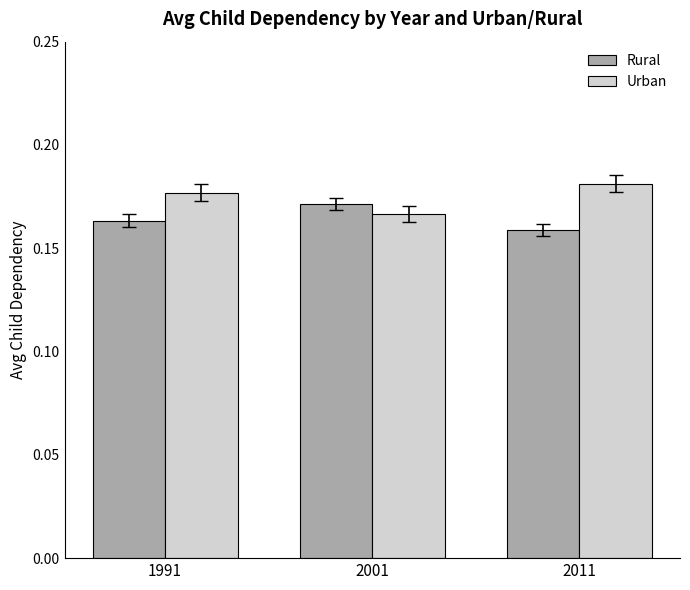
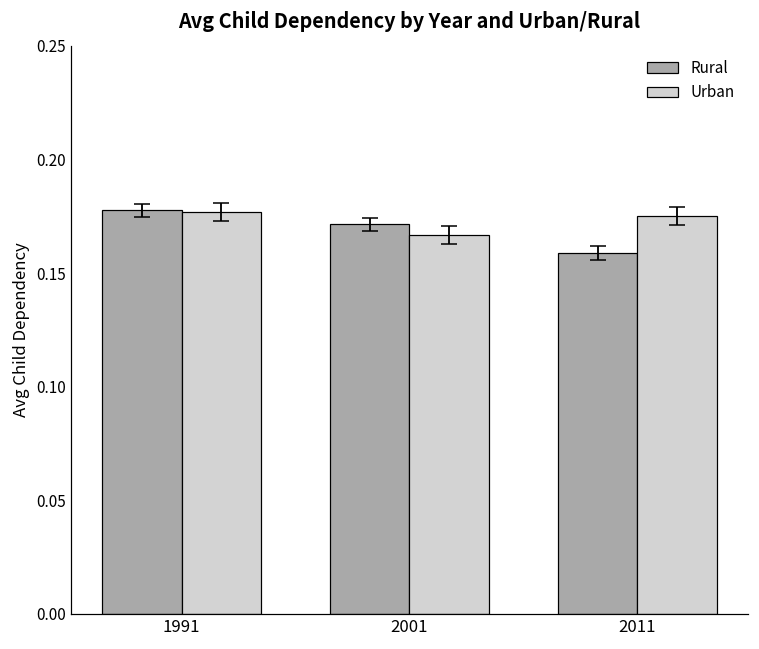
  {
    "Rural": {
-     "1991": 0.163,
+     "1991": 0.178,
      "2001": 0.171,
      "2011": 0.159
    },
    "Urban": {
      "1991": 0.177,
      "2001": 0.167,
-     "2011": 0.181
+     "2011": 0.175
    }
  }
